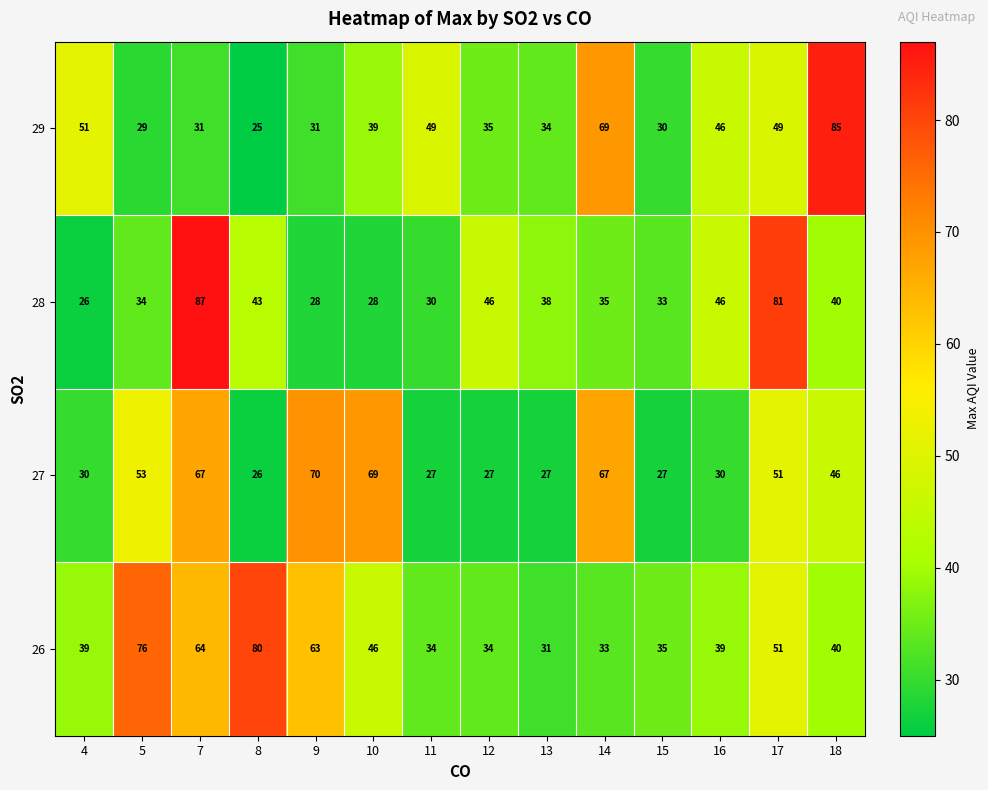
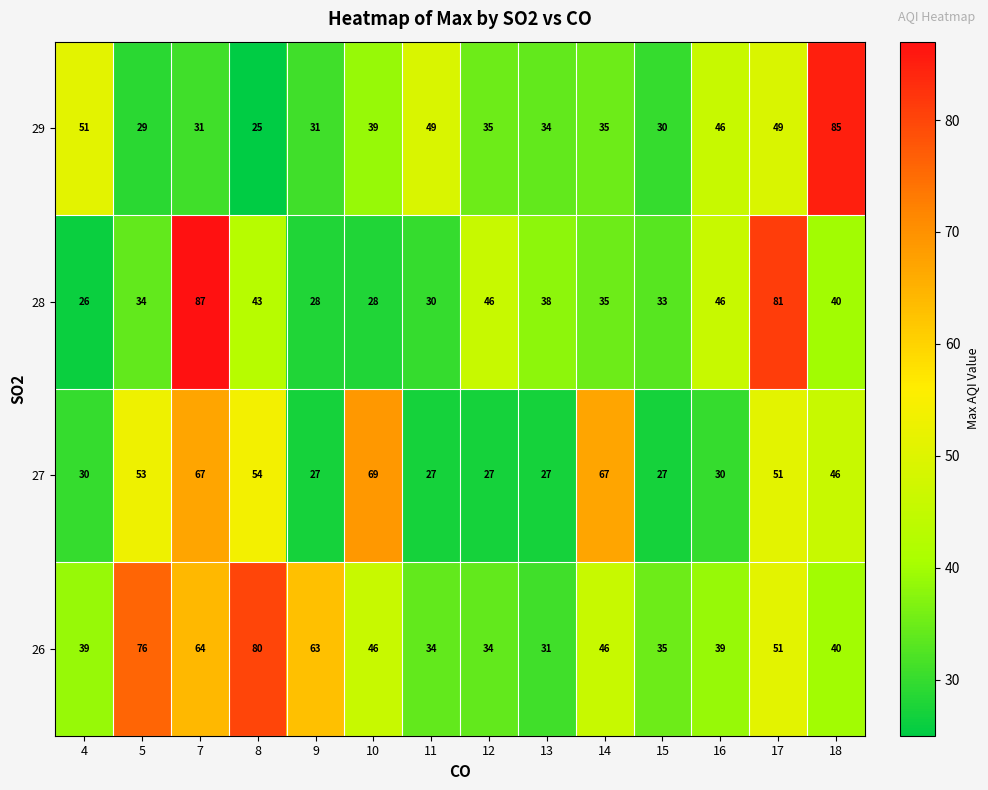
  {
    "29": {
      "4": 51,
      "5": 29,
      "7": 31,
      "8": 25,
      "9": 31,
      "10": 39,
      "11": 49,
      "12": 35,
      "13": 34,
-     "14": 69,
+     "14": 35,
      "15": 30,
      "16": 46,
      "17": 49,
      "18": 85
    },
    "28": {
      "4": 26,
      "5": 34,
      "7": 87,
      "8": 43,
      "9": 28,
      "10": 28,
      "11": 30,
      "12": 46,
      "13": 38,
      "14": 35,
      "15": 33,
      "16": 46,
      "17": 81,
      "18": 40
    },
    "27": {
      "4": 30,
      "5": 53,
      "7": 67,
-     "8": 26,
-     "9": 70,
+     "8": 54,
+     "9": 27,
      "10": 69,
      "11": 27,
      "12": 27,
      "13": 27,
      "14": 67,
      "15": 27,
      "16": 30,
      "17": 51,
      "18": 46
    },
    "26": {
      "4": 39,
      "5": 76,
      "7": 64,
      "8": 80,
      "9": 63,
      "10": 46,
      "11": 34,
      "12": 34,
      "13": 31,
-     "14": 33,
+     "14": 46,
      "15": 35,
      "16": 39,
      "17": 51,
      "18": 40
    }
  }
